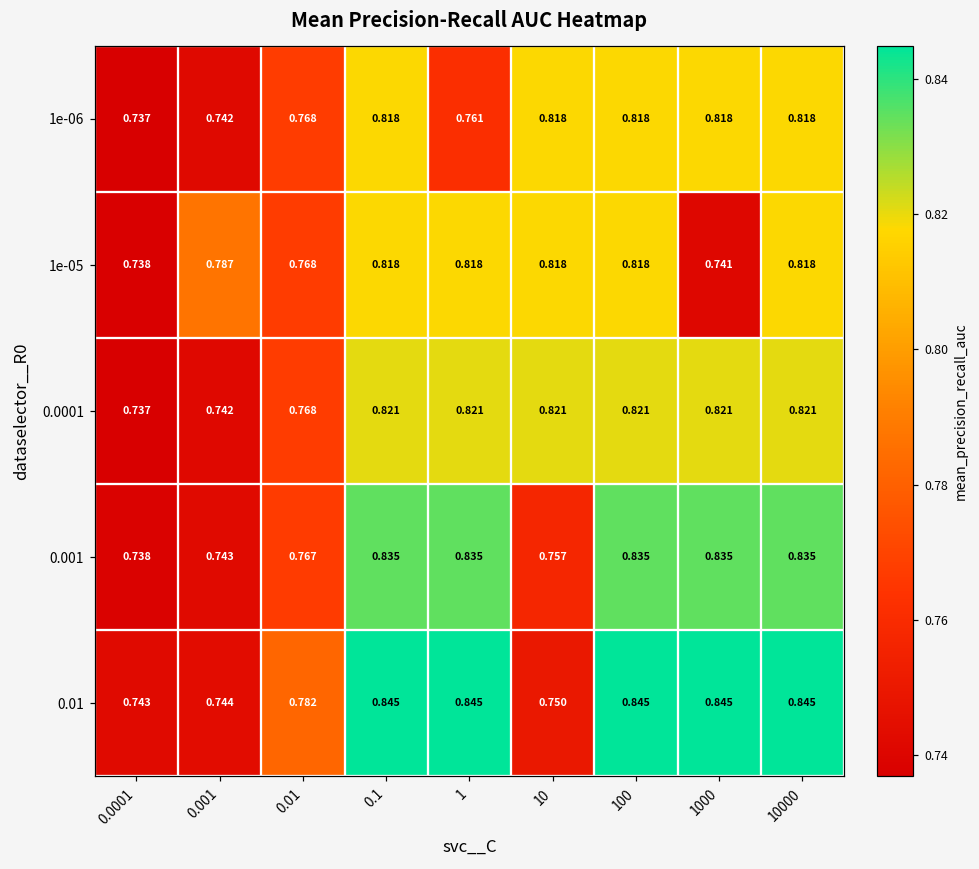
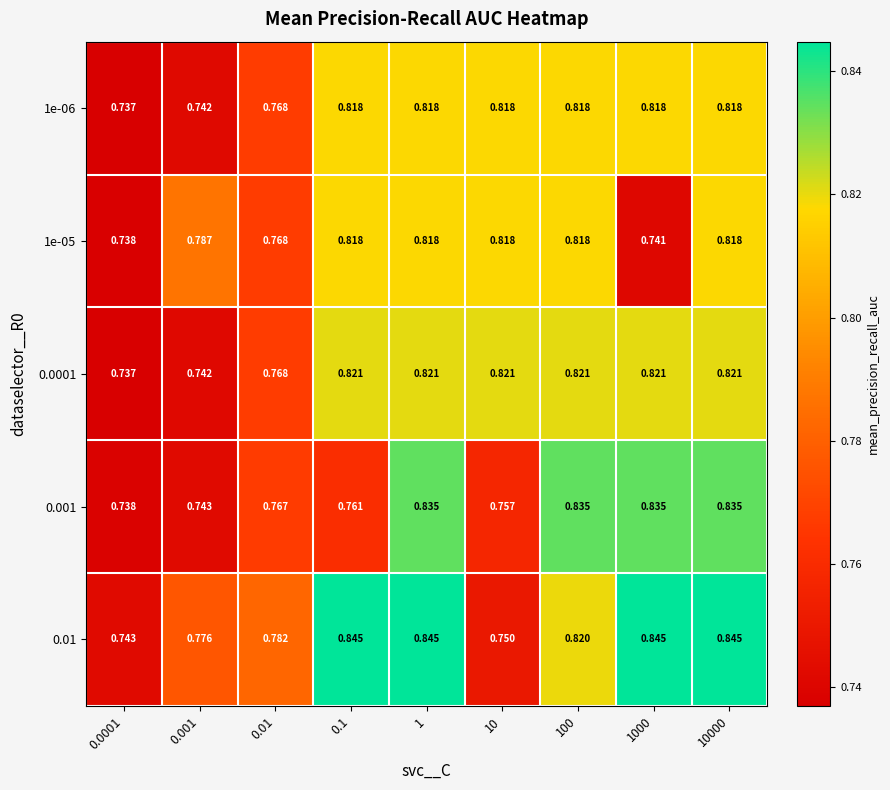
  {
    "1e-06": {
      "0.0001": 0.737,
      "0.001": 0.742,
      "0.01": 0.768,
      "0.1": 0.818,
-     "1": 0.761,
+     "1": 0.818,
      "10": 0.818,
      "100": 0.818,
      "1000": 0.818,
      "10000": 0.818
    },
    "1e-05": {
      "0.0001": 0.738,
      "0.001": 0.787,
      "0.01": 0.768,
      "0.1": 0.818,
      "1": 0.818,
      "10": 0.818,
      "100": 0.818,
      "1000": 0.741,
      "10000": 0.818
    },
    "0.0001": {
      "0.0001": 0.737,
      "0.001": 0.742,
      "0.01": 0.768,
      "0.1": 0.821,
      "1": 0.821,
      "10": 0.821,
      "100": 0.821,
      "1000": 0.821,
      "10000": 0.821
    },
    "0.001": {
      "0.0001": 0.738,
      "0.001": 0.743,
      "0.01": 0.767,
-     "0.1": 0.835,
+     "0.1": 0.761,
      "1": 0.835,
      "10": 0.757,
      "100": 0.835,
      "1000": 0.835,
      "10000": 0.835
    },
    "0.01": {
      "0.0001": 0.743,
-     "0.001": 0.744,
+     "0.001": 0.776,
      "0.01": 0.782,
      "0.1": 0.845,
      "1": 0.845,
      "10": 0.750,
-     "100": 0.845,
+     "100": 0.820,
      "1000": 0.845,
      "10000": 0.845
    }
  }
